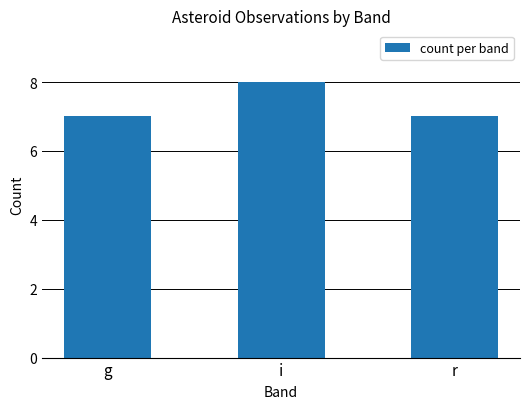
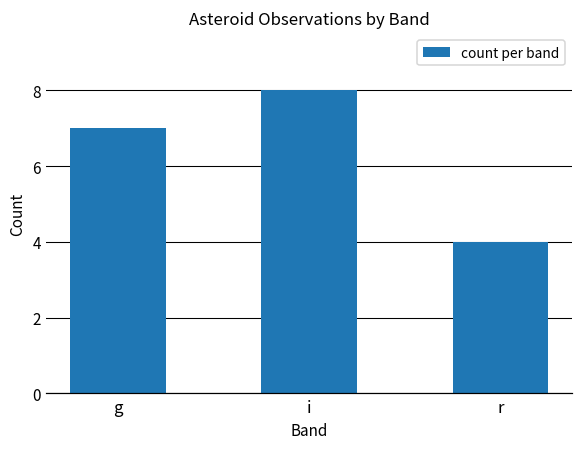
  {
    "g": 7,
    "i": 8,
-   "r": 7
+   "r": 4
  }
